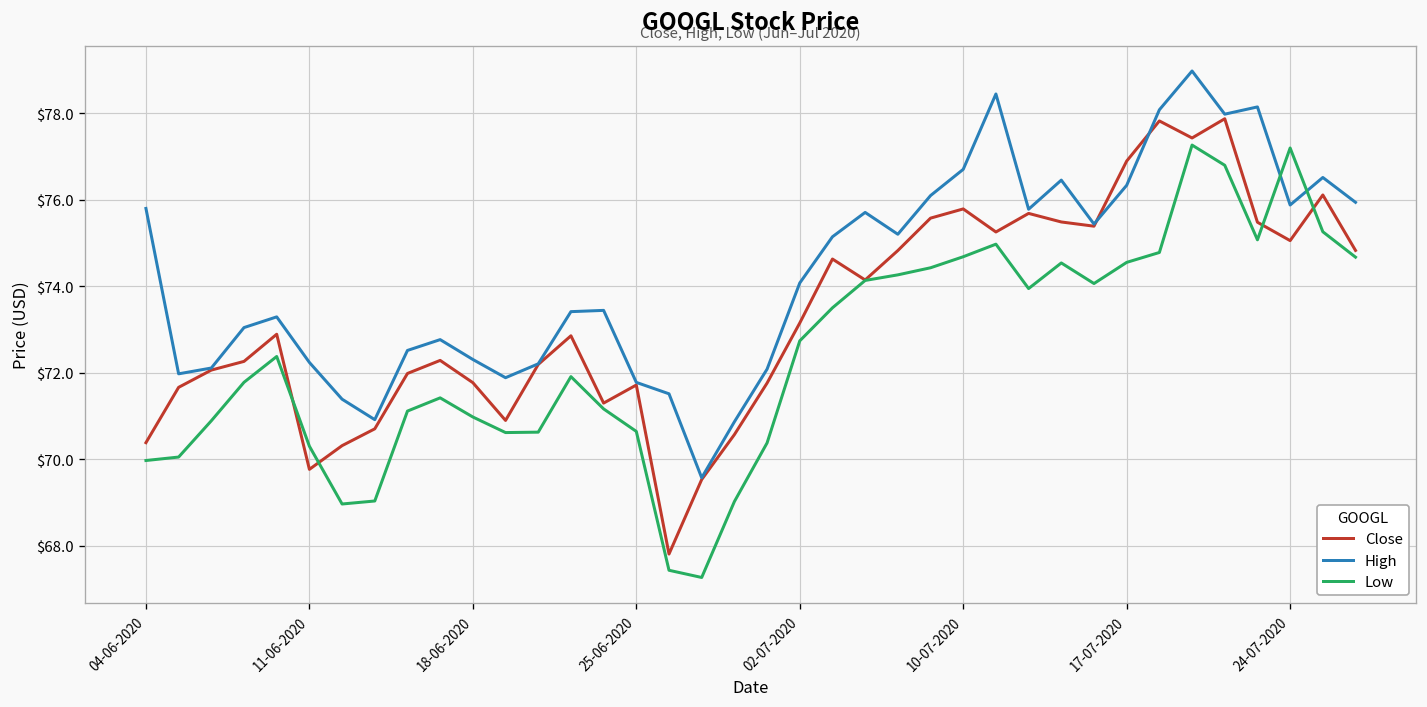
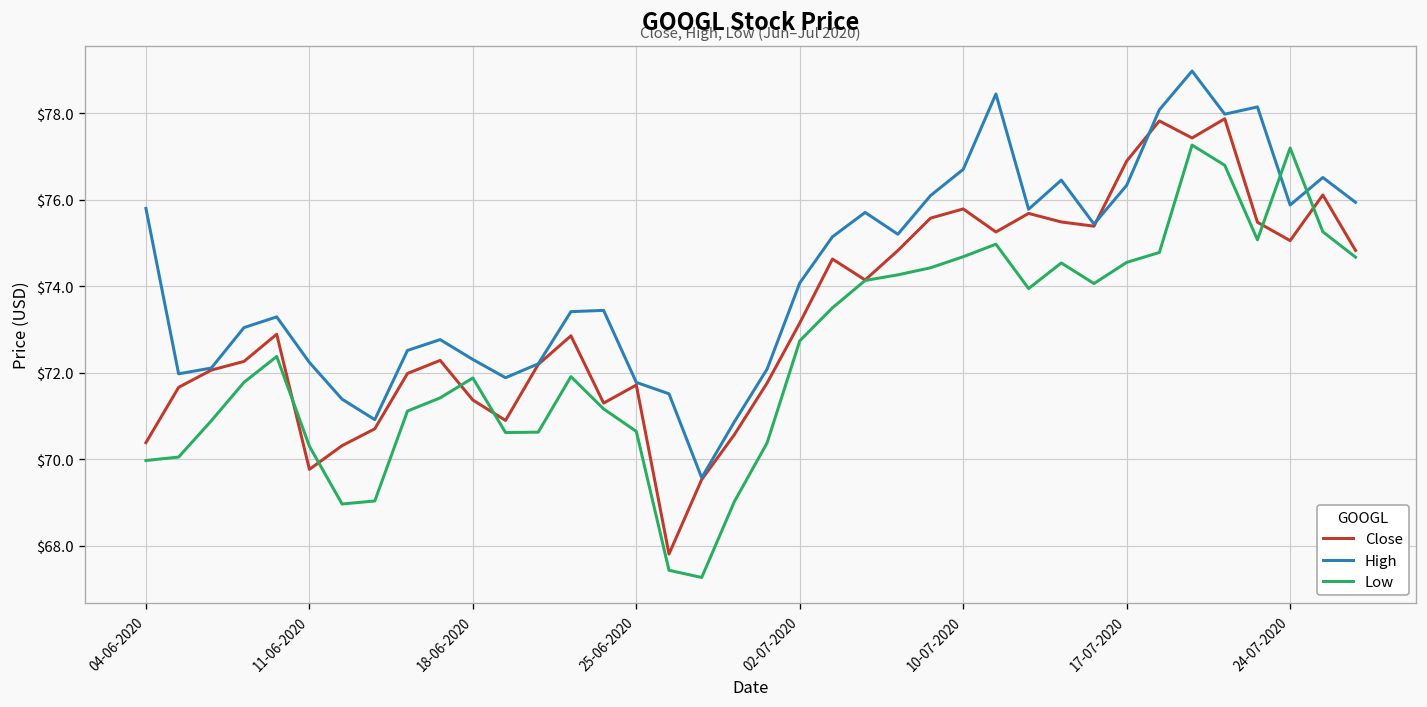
  {
    "Close": {
      "04-06-2020": "$70.4",
      "11-06-2020": "$69.8",
-     "18-06-2020": "$71.8",
+     "18-06-2020": "$71.4",
      "02-07-2020": "$73.1",
      "10-07-2020": "$75.8",
      "17-07-2020": "$76.9",
      "24-07-2020": "$75.1"
    },
    "High": {
      "04-06-2020": "$75.8",
      "11-06-2020": "$72.2",
      "18-06-2020": "$72.3",
      "02-07-2020": "$74.1",
      "10-07-2020": "$76.7",
      "17-07-2020": "$76.3",
      "24-07-2020": "$75.9"
    },
    "Low": {
      "04-06-2020": "$70.0",
      "11-06-2020": "$70.3",
-     "18-06-2020": "$71.0",
+     "18-06-2020": "$71.9",
      "25-06-2020": "$70.6",
      "02-07-2020": "$72.7",
      "10-07-2020": "$74.7",
      "17-07-2020": "$74.5",
      "24-07-2020": "$77.2"
    }
  }
